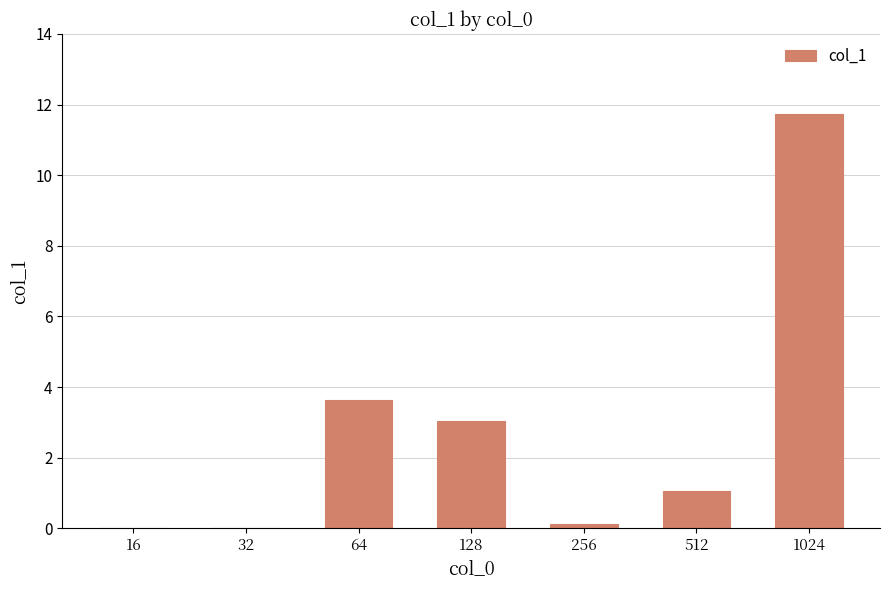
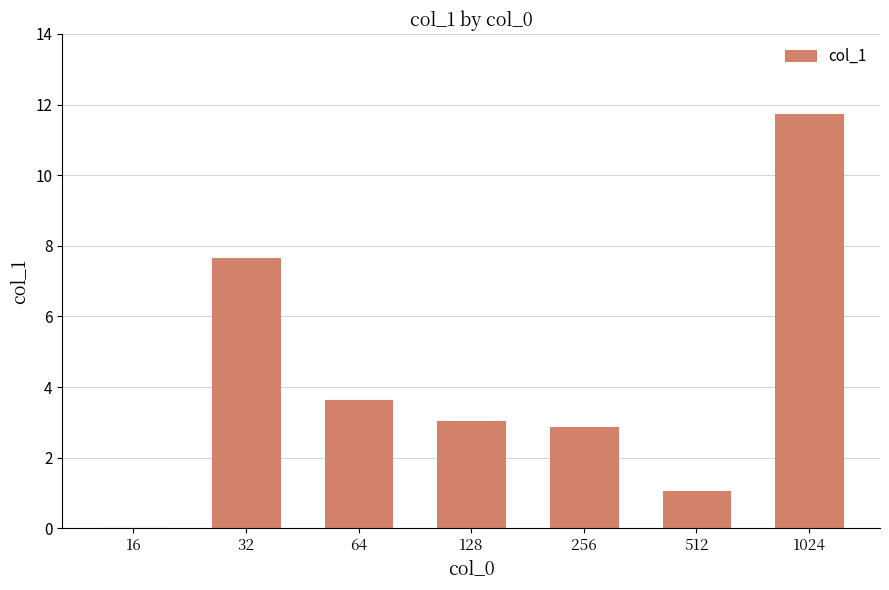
  {
-   "32": 0.0,
+   "32": 7.6,
    "64": 3.6,
    "128": 3.0,
-   "256": 0.1,
+   "256": 2.9,
    "512": 1.0,
    "1024": 11.7
  }
